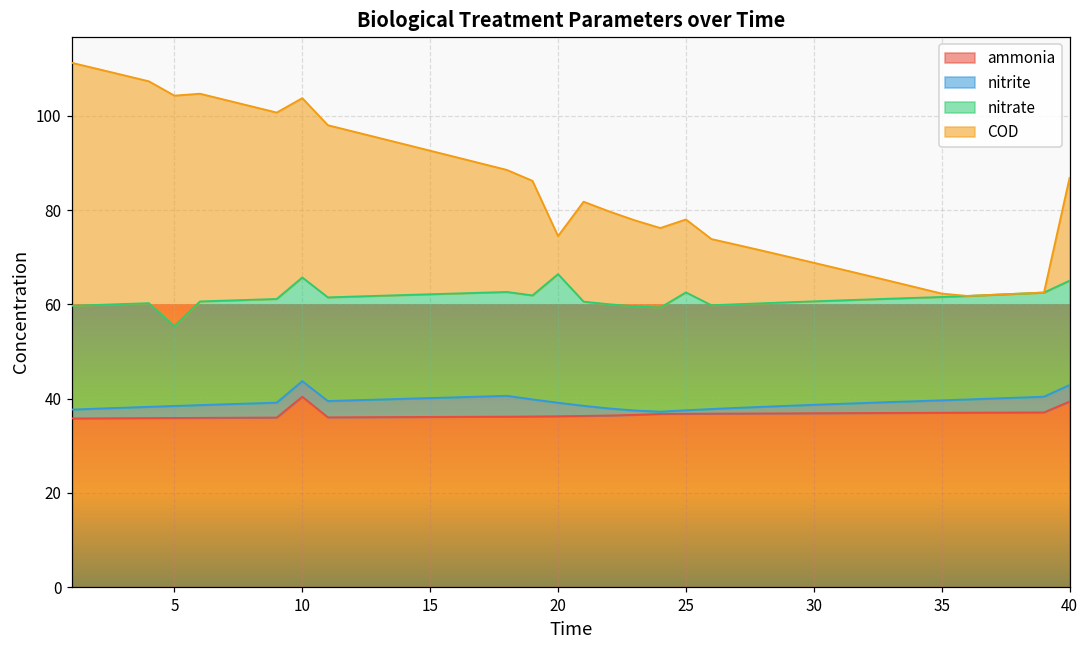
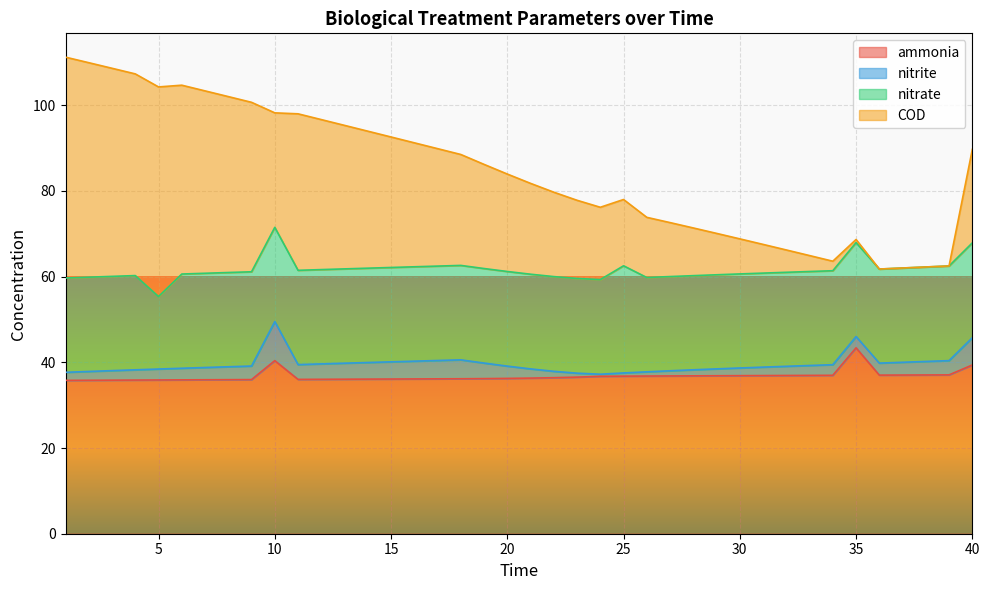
  {
    "ammonia": {
      "5": 36,
      "10": 40,
      "15": 36,
      "20": 36,
      "25": 37,
      "30": 37,
-     "35": 37,
+     "35": 43,
      "40": 39
    },
    "nitrite": {
      "5": 3,
-     "10": 3,
+     "10": 9,
      "15": 4,
      "20": 3,
      "25": 1,
      "30": 2,
      "35": 3,
-     "40": 4
+     "40": 6
    },
    "nitrate": {
      "5": 17,
      "10": 22,
      "15": 22,
-     "20": 27,
+     "20": 22,
      "25": 25,
      "30": 22,
      "35": 22,
      "40": 22
    },
    "COD": {
      "5": 49,
-     "10": 38,
+     "10": 27,
      "15": 30,
-     "20": 8,
+     "20": 23,
      "25": 15,
      "30": 8,
      "35": 1,
      "40": 22
    }
  }
